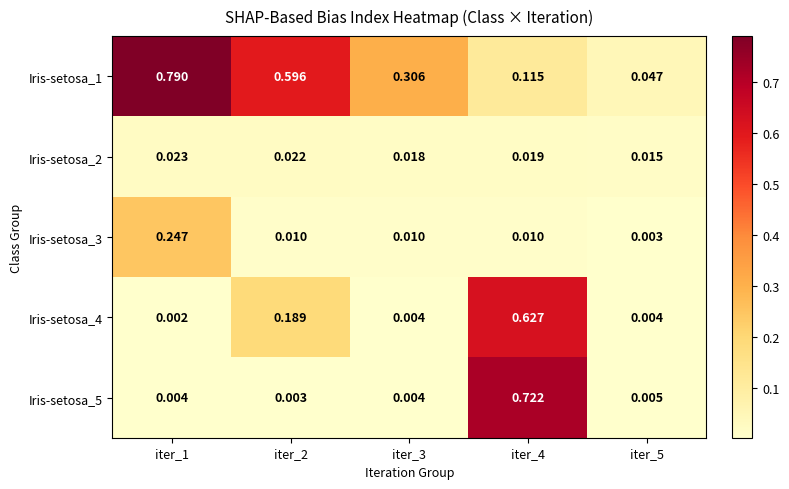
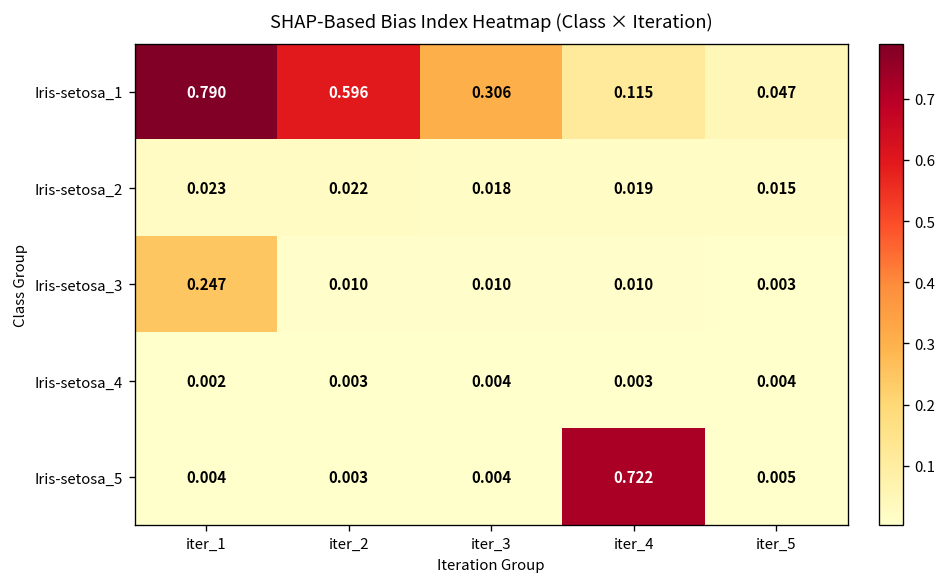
  {
    "Iris-setosa_1": {
      "iter_1": 0.790,
      "iter_2": 0.596,
      "iter_3": 0.306,
      "iter_4": 0.115,
      "iter_5": 0.047
    },
    "Iris-setosa_2": {
      "iter_1": 0.023,
      "iter_2": 0.022,
      "iter_3": 0.018,
      "iter_4": 0.019,
      "iter_5": 0.015
    },
    "Iris-setosa_3": {
      "iter_1": 0.247,
      "iter_2": 0.010,
      "iter_3": 0.010,
      "iter_4": 0.010,
      "iter_5": 0.003
    },
    "Iris-setosa_4": {
      "iter_1": 0.002,
-     "iter_2": 0.189,
+     "iter_2": 0.003,
      "iter_3": 0.004,
-     "iter_4": 0.627,
+     "iter_4": 0.003,
      "iter_5": 0.004
    },
    "Iris-setosa_5": {
      "iter_1": 0.004,
      "iter_2": 0.003,
      "iter_3": 0.004,
      "iter_4": 0.722,
      "iter_5": 0.005
    }
  }
